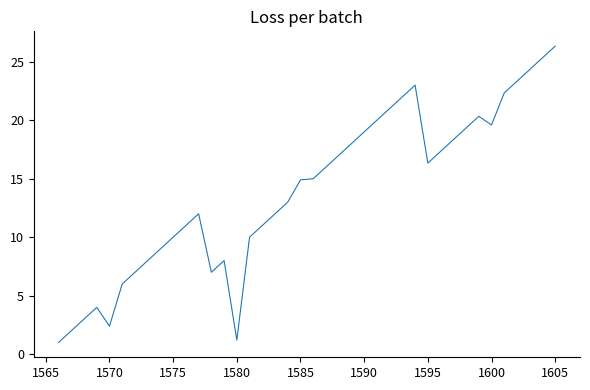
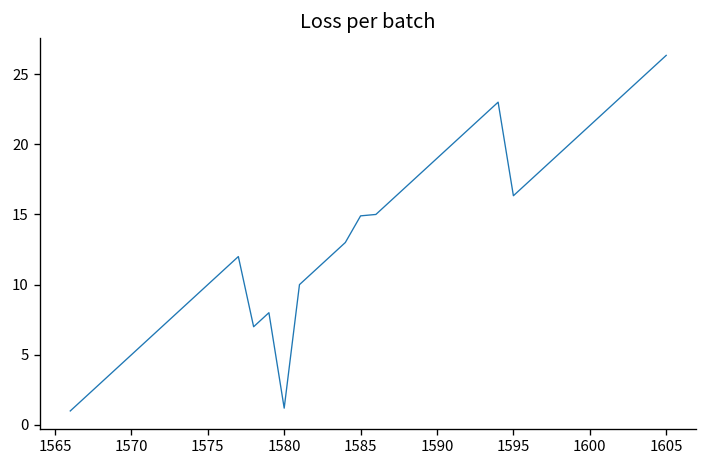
  {
-   "1570": 2.4,
+   "1570": 5.0,
    "1575": 10.0,
    "1580": 1.2,
    "1585": 14.9,
    "1590": 19.0,
    "1595": 16.3,
-   "1600": 19.6,
+   "1600": 21.3,
    "1605": 26.3
  }
